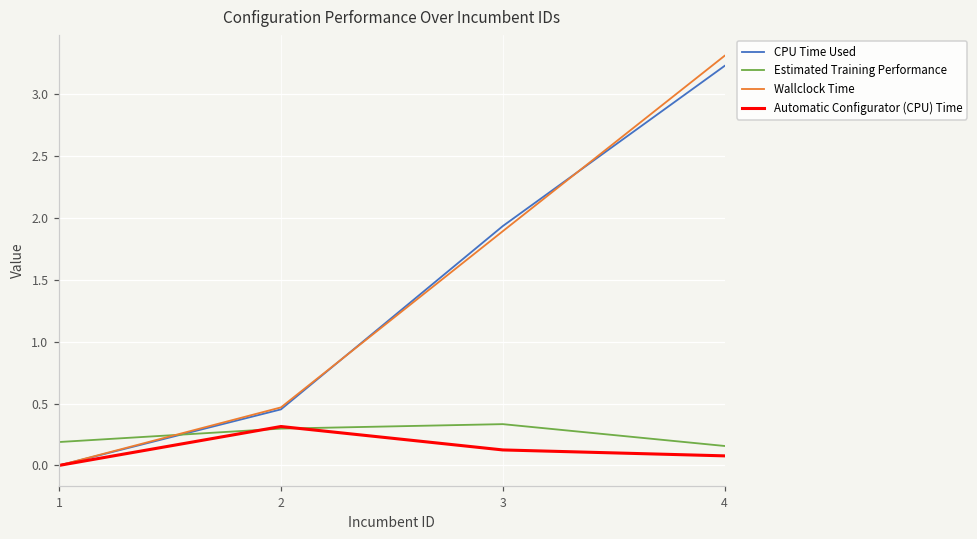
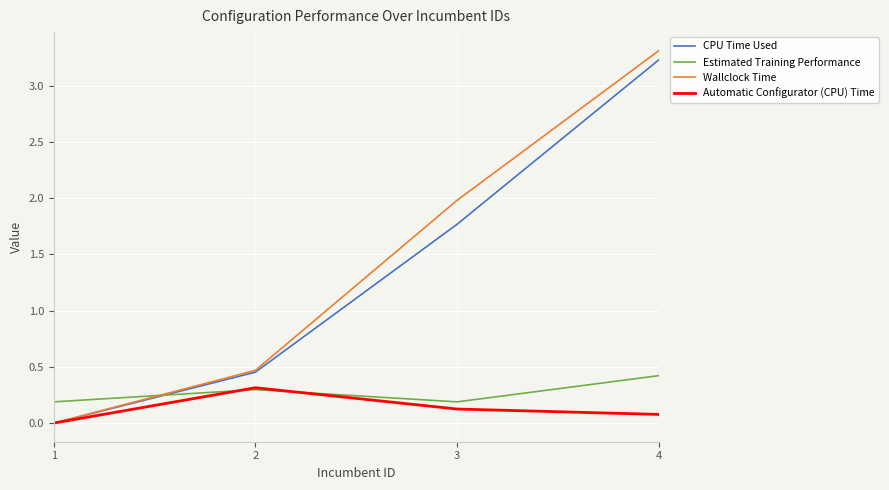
  {
    "CPU Time Used": {
-     "3": 1.93,
+     "3": 1.77,
      "4": 3.23
    },
    "Estimated Training Performance": {
      "1": 0.19,
-     "3": 0.33,
-     "4": 0.16
+     "3": 0.19,
+     "4": 0.42
    },
    "Wallclock Time": {
-     "3": 1.89,
+     "3": 1.98,
      "4": 3.31
    },
    "Automatic Configurator (CPU) Time": {
      "3": 0.13,
      "4": 0.08
    }
  }
